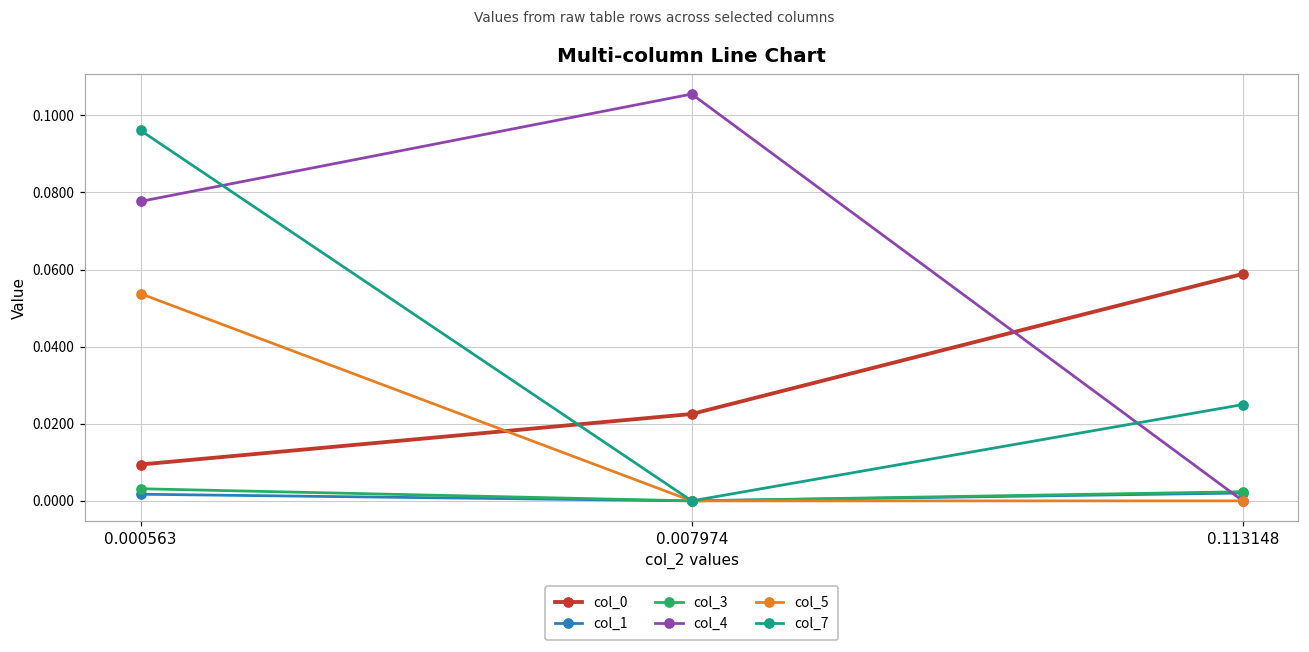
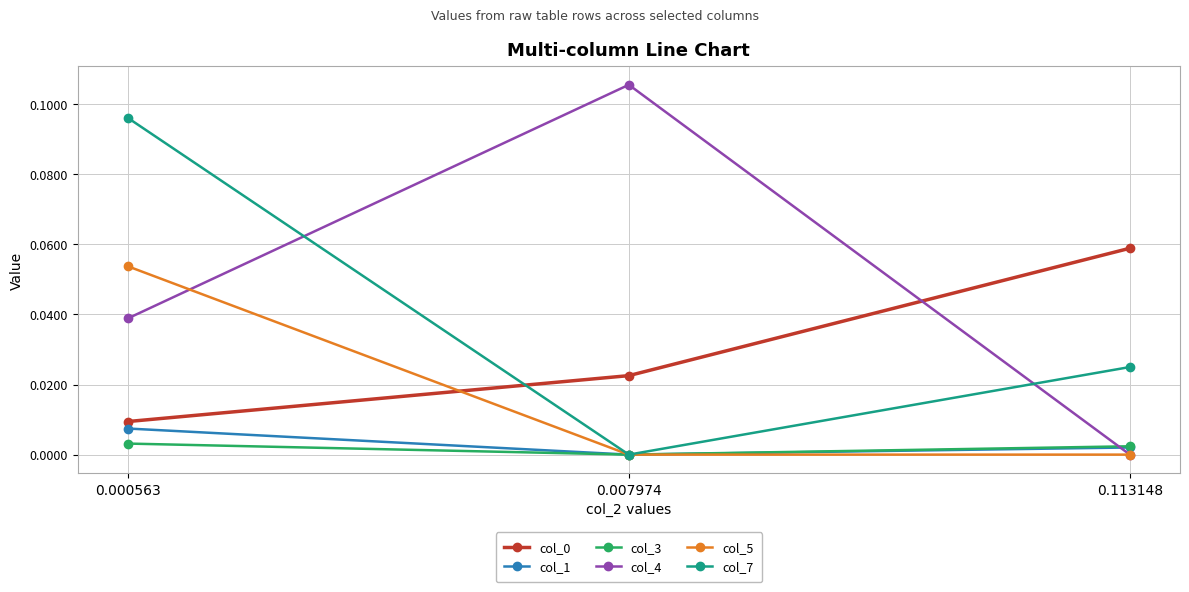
  {
    "col_0": {
      "0.000563": 0.009,
      "0.007974": 0.023,
      "0.113148": 0.059
    },
    "col_1": {
-     "0.000563": 0.002
+     "0.000563": 0.007
    },
    "col_4": {
-     "0.000563": 0.078,
+     "0.000563": 0.039,
      "0.007974": 0.106
    },
    "col_5": {
      "0.000563": 0.054
    }
  }
